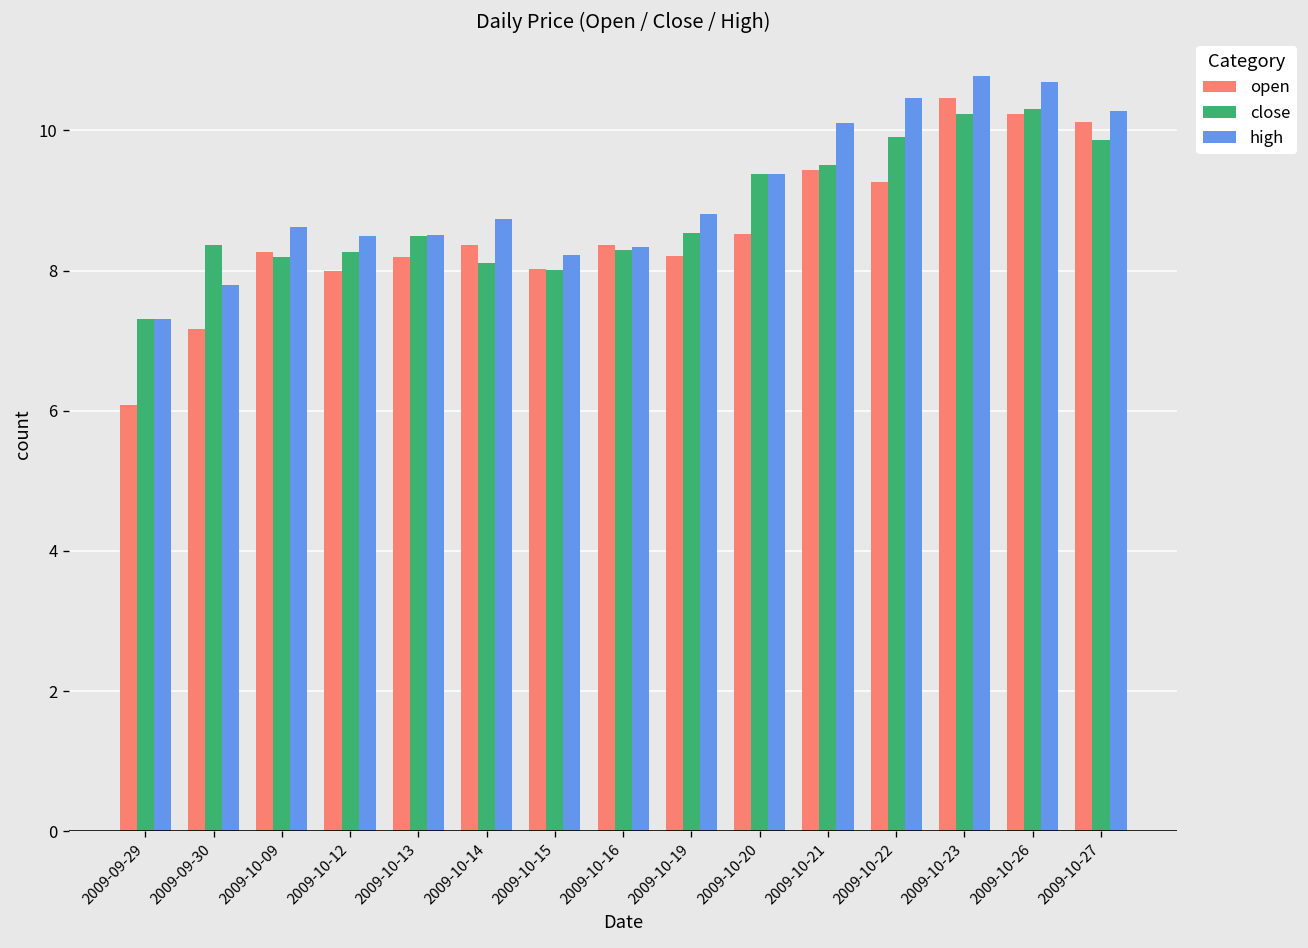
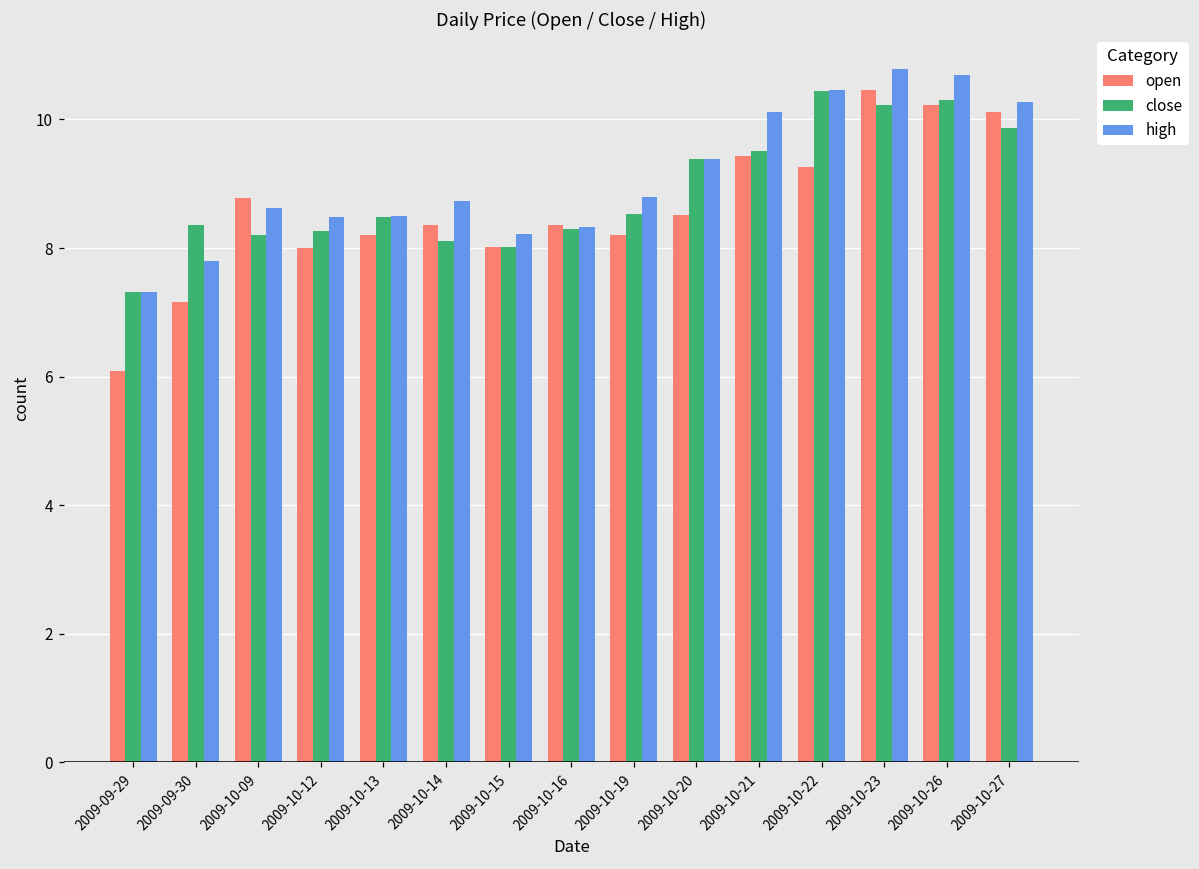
  {
    "open": {
      "2009-09-29": 6.1,
      "2009-09-30": 7.2,
-     "2009-10-09": 8.3,
+     "2009-10-09": 8.8,
      "2009-10-12": 8.0,
      "2009-10-13": 8.2,
      "2009-10-14": 8.4,
      "2009-10-15": 8.0,
      "2009-10-16": 8.4,
      "2009-10-19": 8.2,
      "2009-10-20": 8.5,
      "2009-10-21": 9.4,
      "2009-10-22": 9.3,
      "2009-10-23": 10.5,
      "2009-10-26": 10.2,
      "2009-10-27": 10.1
    },
    "close": {
      "2009-09-29": 7.3,
      "2009-09-30": 8.4,
      "2009-10-09": 8.2,
      "2009-10-12": 8.3,
      "2009-10-13": 8.5,
      "2009-10-14": 8.1,
      "2009-10-15": 8.0,
      "2009-10-16": 8.3,
      "2009-10-19": 8.5,
      "2009-10-20": 9.4,
      "2009-10-21": 9.5,
-     "2009-10-22": 9.9,
+     "2009-10-22": 10.5,
      "2009-10-23": 10.2,
      "2009-10-26": 10.3,
      "2009-10-27": 9.9
    },
    "high": {
      "2009-09-29": 7.3,
      "2009-09-30": 7.8,
      "2009-10-09": 8.6,
      "2009-10-12": 8.5,
      "2009-10-13": 8.5,
      "2009-10-14": 8.7,
      "2009-10-15": 8.2,
      "2009-10-16": 8.3,
      "2009-10-19": 8.8,
      "2009-10-20": 9.4,
      "2009-10-21": 10.1,
      "2009-10-22": 10.5,
      "2009-10-23": 10.8,
      "2009-10-26": 10.7,
      "2009-10-27": 10.3
    }
  }
